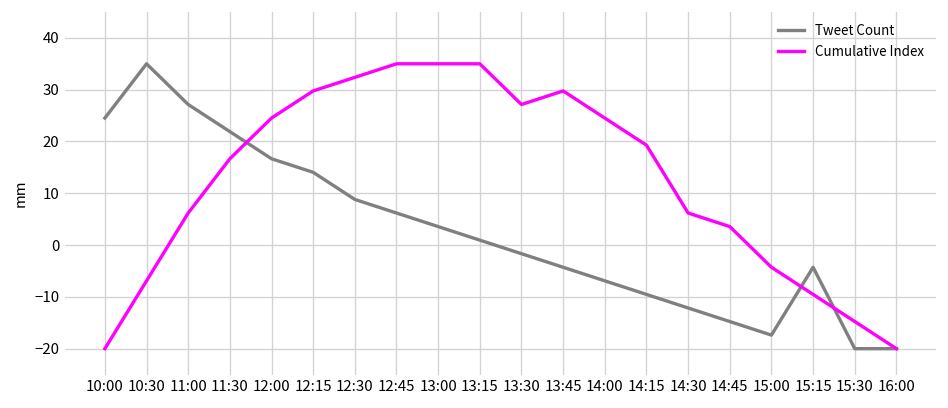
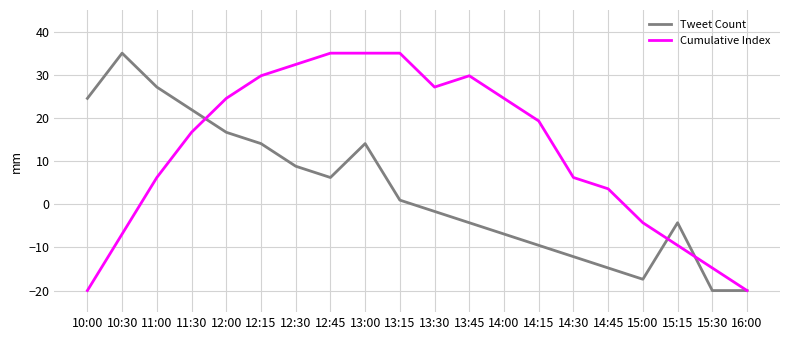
  {
    "Tweet Count": {
      "10:00": 25,
      "10:30": 35,
      "11:00": 27,
      "11:30": 22,
      "12:00": 17,
      "12:15": 14,
      "12:30": 9,
      "12:45": 6,
-     "13:00": 4,
+     "13:00": 14,
      "13:15": 1,
      "13:30": -2,
      "13:45": -4,
      "14:00": -7,
      "14:15": -10,
      "14:30": -12,
      "14:45": -15,
      "15:00": -17,
      "15:15": -4,
      "15:30": -20
    },
    "Cumulative Index": {
      "10:00": -20,
      "10:30": -7,
      "11:00": 6,
      "11:30": 17,
      "12:00": 25,
      "12:15": 30,
      "12:30": 32,
      "12:45": 35,
      "13:00": 35,
      "13:15": 35,
      "13:30": 27,
      "13:45": 30,
      "14:00": 25,
      "14:15": 19,
      "14:30": 6,
      "14:45": 4,
      "15:00": -4,
      "15:15": -10,
      "15:30": -15
    }
  }
